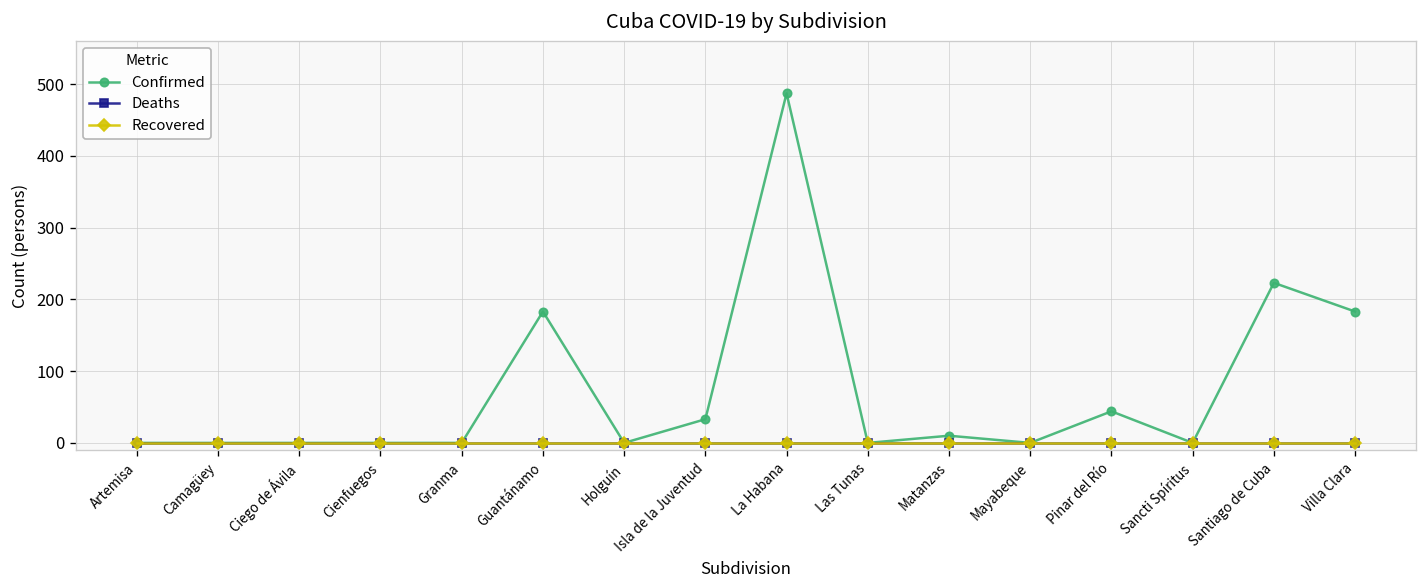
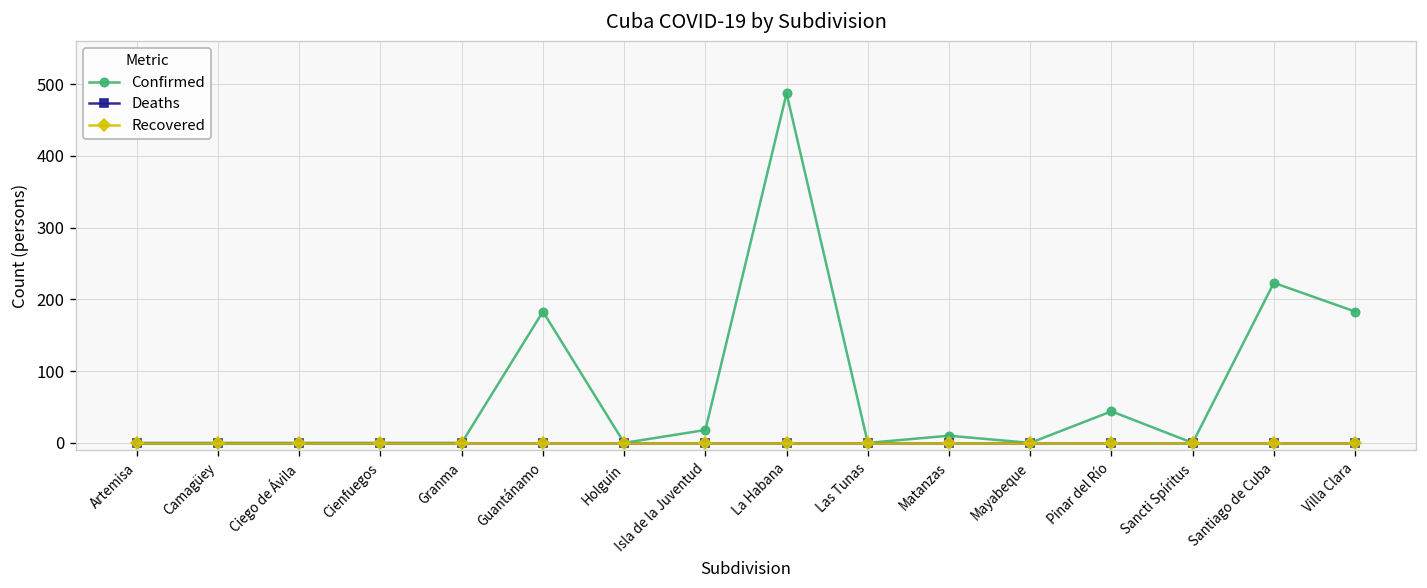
  {
    "Confirmed": {
      "Guantánamo": 180,
-     "Isla de la Juventud": 30,
+     "Isla de la Juventud": 20,
      "La Habana": 490,
      "Matanzas": 10,
      "Pinar del Río": 40,
      "Santiago de Cuba": 220,
      "Villa Clara": 180
    },
    "Recovered": {
      "Guantánamo": 0,
      "Isla de la Juventud": 0,
      "La Habana": 0,
      "Matanzas": 0,
      "Pinar del Río": 0,
      "Santiago de Cuba": 0,
      "Villa Clara": 0
    }
  }
